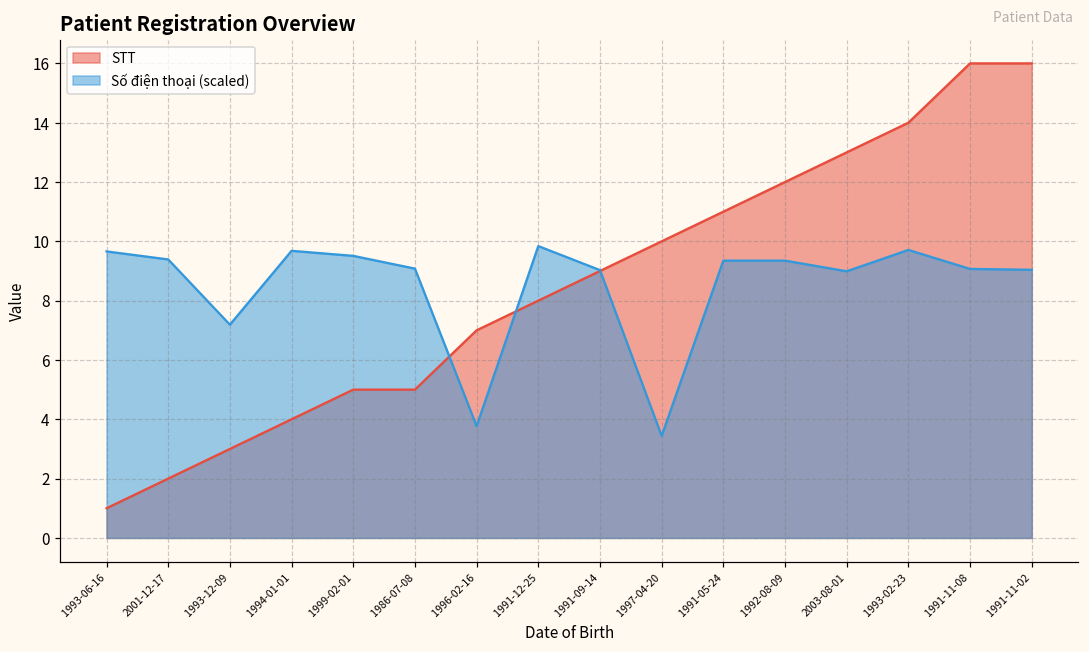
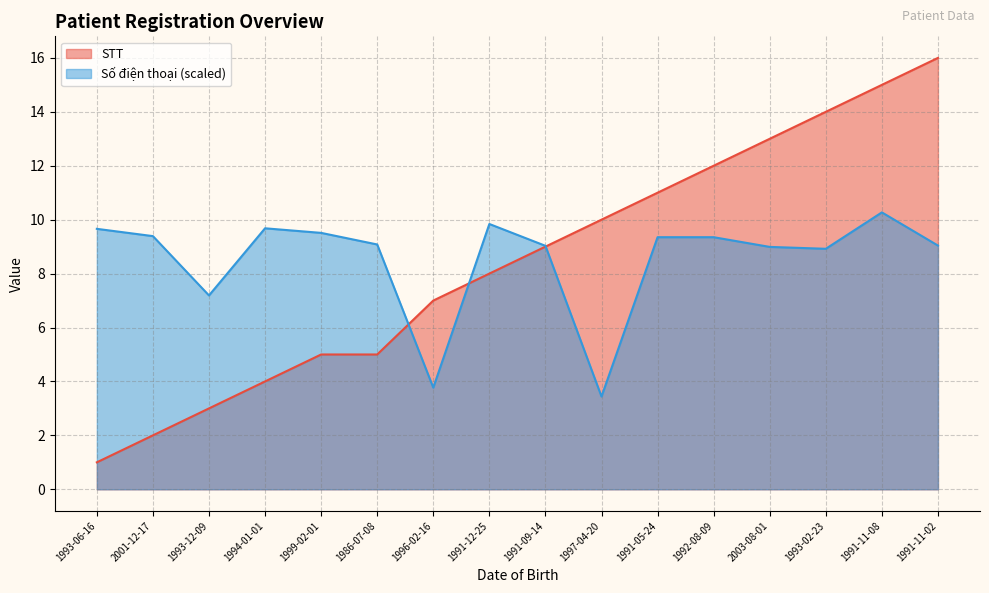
  {
    "STT": {
      "1993-06-16": 1,
      "2001-12-17": 2,
      "1993-12-09": 3,
      "1994-01-01": 4,
      "1999-02-01": 5,
      "1986-07-08": 5,
      "1996-02-16": 7,
      "1991-12-25": 8,
      "1997-04-20": 10,
      "1991-05-24": 11,
      "1992-08-09": 12,
      "2003-08-01": 13,
      "1993-02-23": 14,
-     "1991-11-08": 16,
+     "1991-11-08": 15,
      "1991-11-02": 16
    },
    "Số điện thoại (scaled)": {
      "1993-06-16": 9.7,
      "2001-12-17": 9.4,
      "1993-12-09": 7.2,
      "1994-01-01": 9.7,
      "1999-02-01": 9.5,
      "1986-07-08": 9.1,
      "1996-02-16": 3.8,
      "1991-12-25": 9.8,
      "1997-04-20": 3.4,
      "1991-05-24": 9.4,
      "1992-08-09": 9.4,
      "2003-08-01": 9.0,
-     "1993-02-23": 9.7,
-     "1991-11-08": 9.1,
+     "1993-02-23": 8.9,
+     "1991-11-08": 10.3,
      "1991-11-02": 9.0
    }
  }
